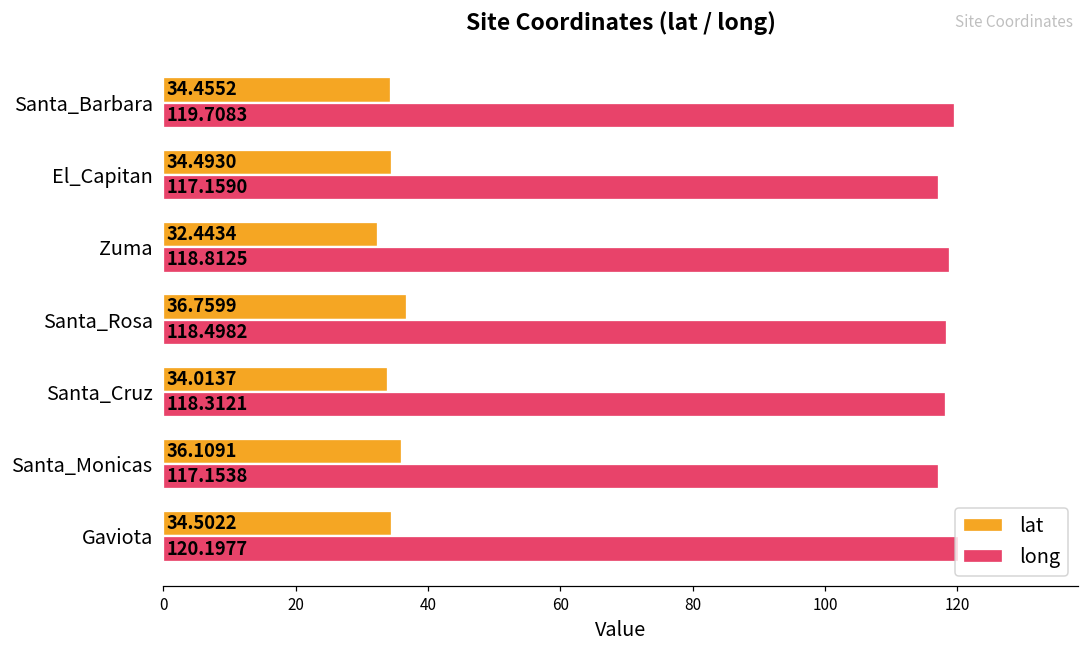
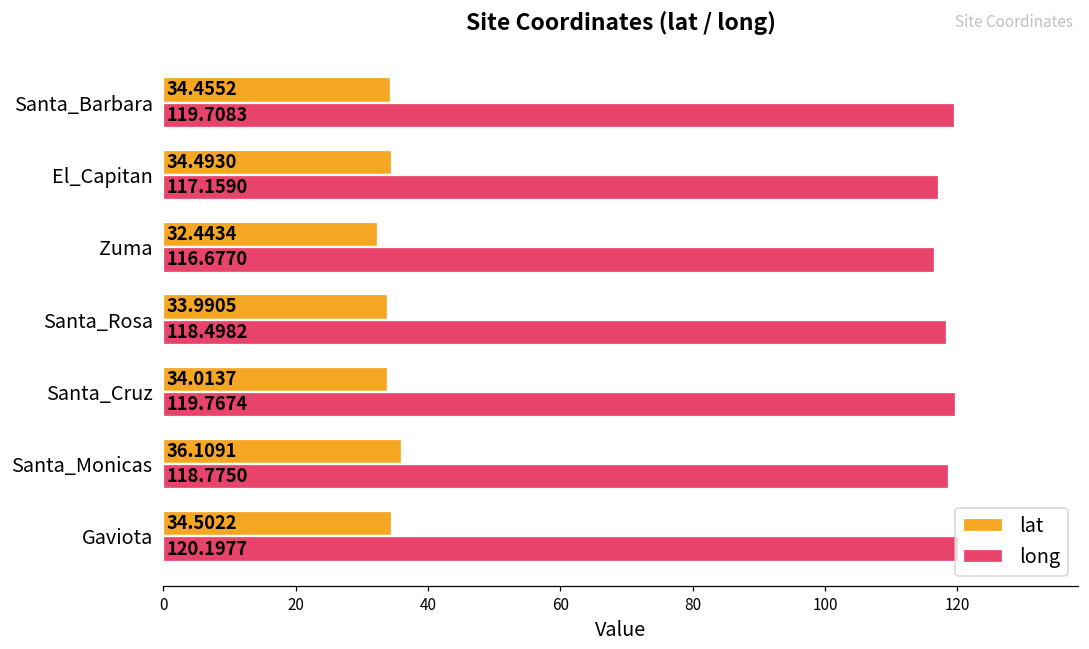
  {
    "lat": {
      "Santa_Barbara": 34.4552,
      "El_Capitan": 34.4930,
      "Zuma": 32.4434,
-     "Santa_Rosa": 36.7599,
+     "Santa_Rosa": 33.9905,
      "Santa_Cruz": 34.0137,
      "Santa_Monicas": 36.1091,
      "Gaviota": 34.5022
    },
    "long": {
      "Santa_Barbara": 119.7083,
      "El_Capitan": 117.1590,
-     "Zuma": 118.8125,
+     "Zuma": 116.6770,
      "Santa_Rosa": 118.4982,
-     "Santa_Cruz": 118.3121,
-     "Santa_Monicas": 117.1538
+     "Santa_Cruz": 119.7674,
+     "Santa_Monicas": 118.7750
    }
  }
